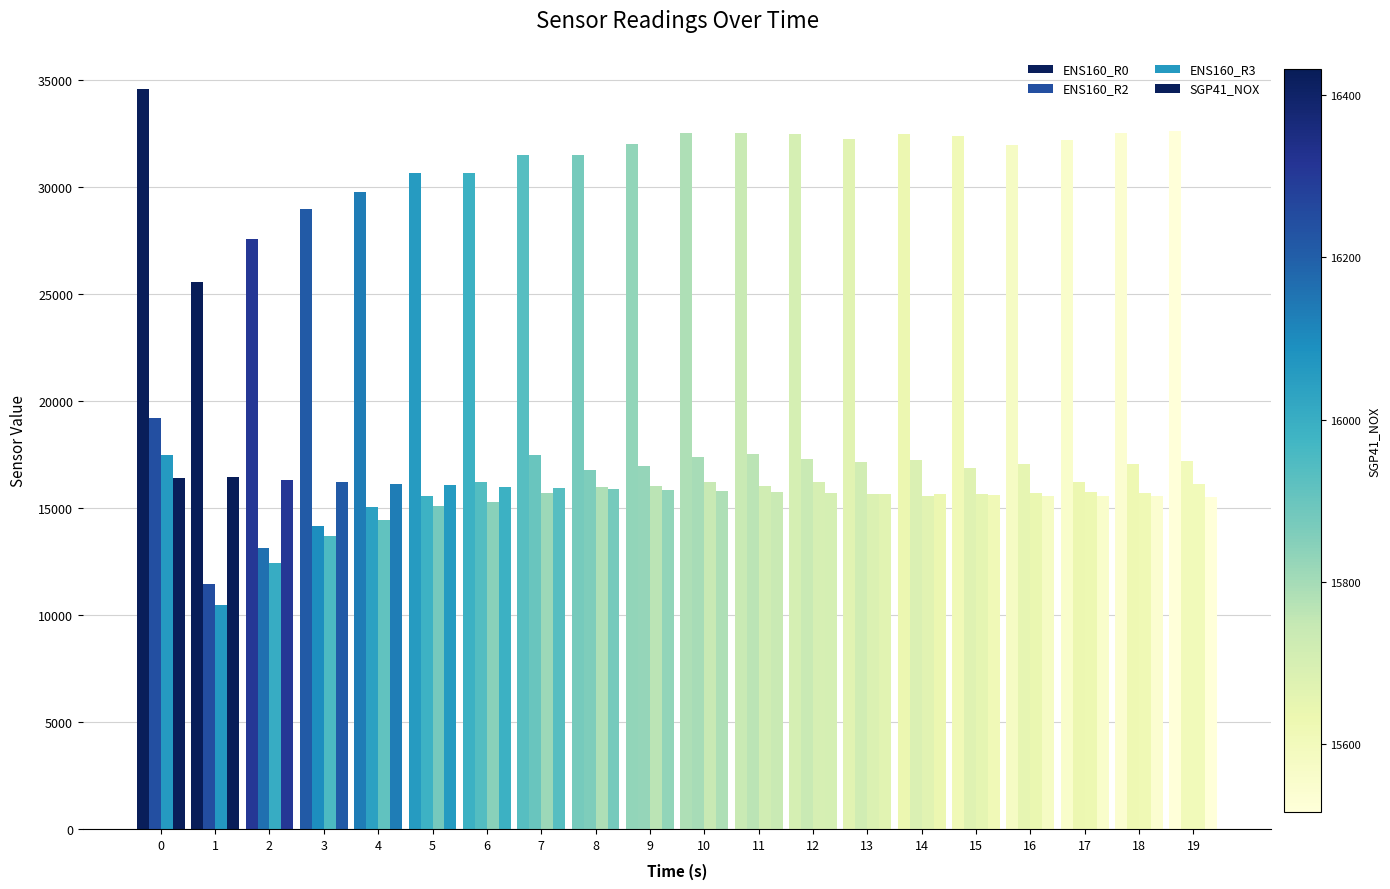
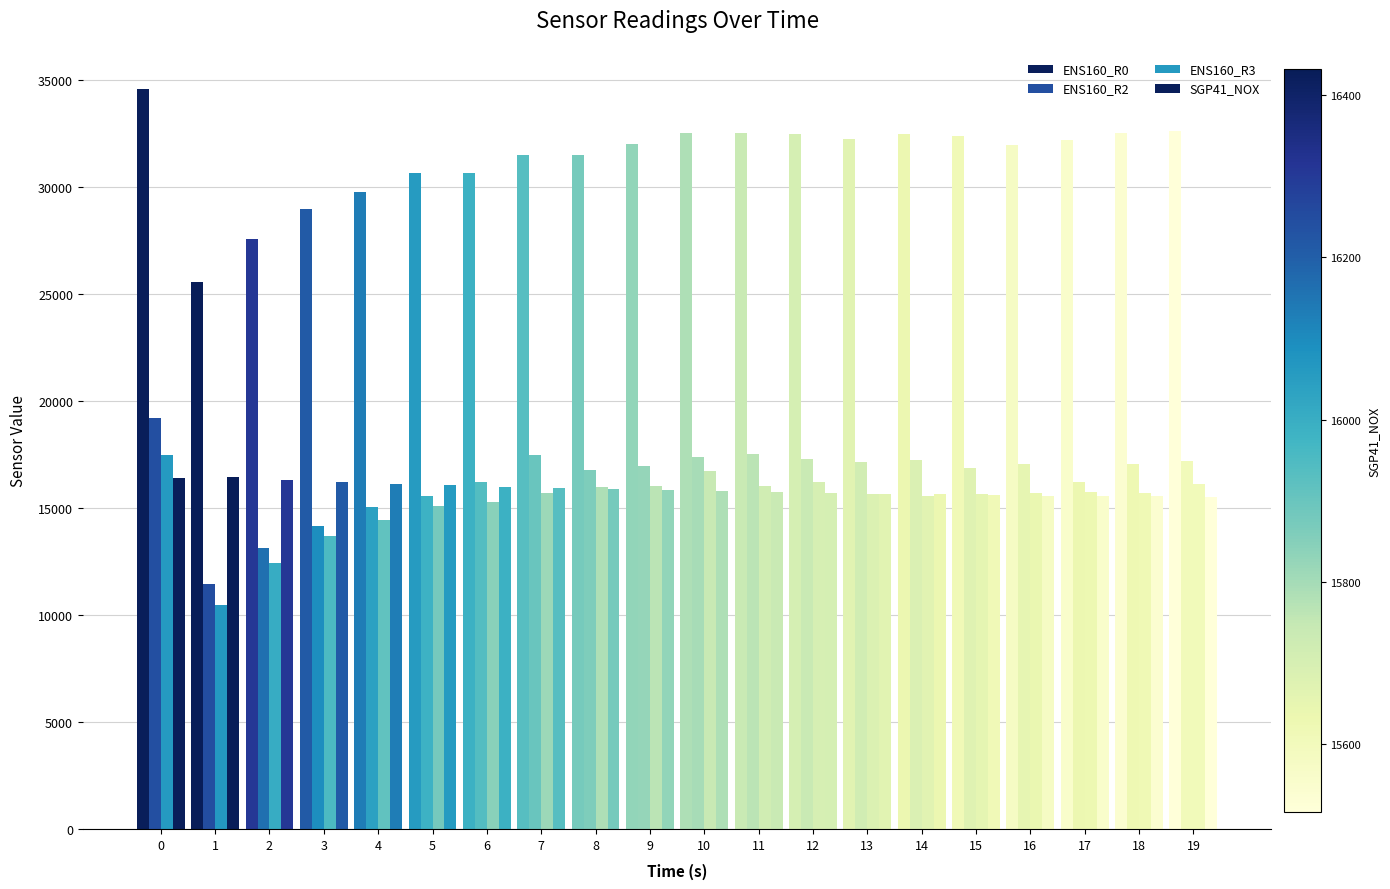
  {
    "ENS160_R2": {
      "0": 19200,
      "1": 11400,
      "2": 13200,
      "3": 14200,
      "4": 15000,
      "5": 15600,
      "6": 16200,
      "7": 17500,
      "8": 16800,
      "9": 17000,
      "10": 17400,
      "11": 17500,
      "12": 17300,
      "13": 17200,
      "14": 17300,
      "15": 16900,
      "16": 17100,
      "17": 16200,
      "18": 17100,
      "19": 17200
    },
    "ENS160_R3": {
      "0": 17500,
      "1": 10500,
      "2": 12400,
      "3": 13700,
      "4": 14400,
      "5": 15100,
      "6": 15300,
      "7": 15700,
      "8": 16000,
      "9": 16000,
-     "10": 16200,
+     "10": 16800,
      "11": 16100,
      "12": 16200,
      "13": 15700,
      "14": 15600,
      "15": 15700,
      "16": 15700,
      "17": 15700,
      "18": 15700,
      "19": 16100
    }
  }
